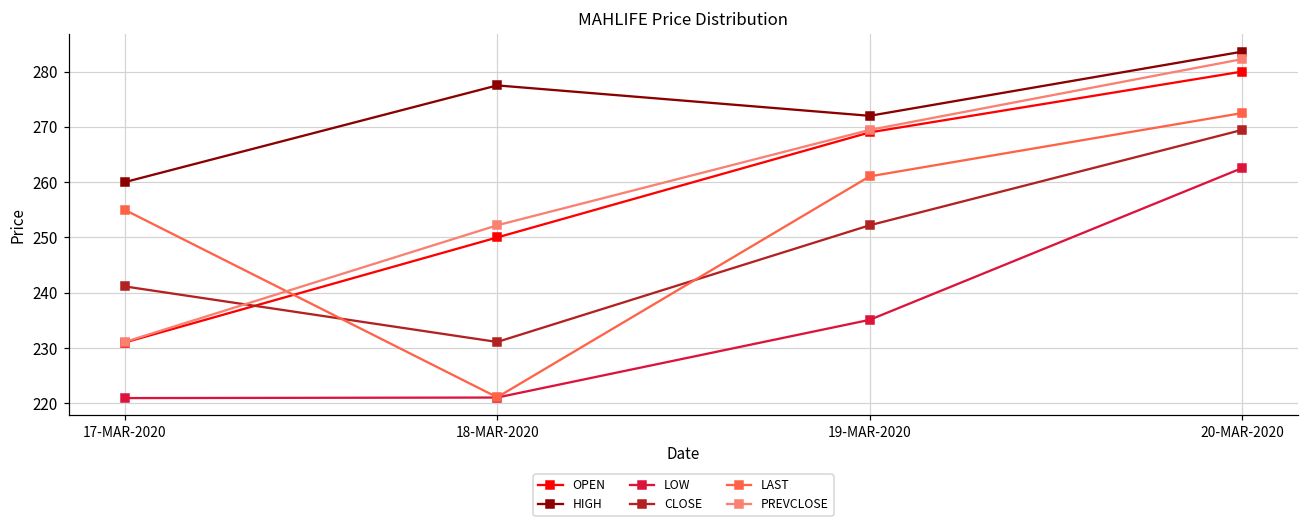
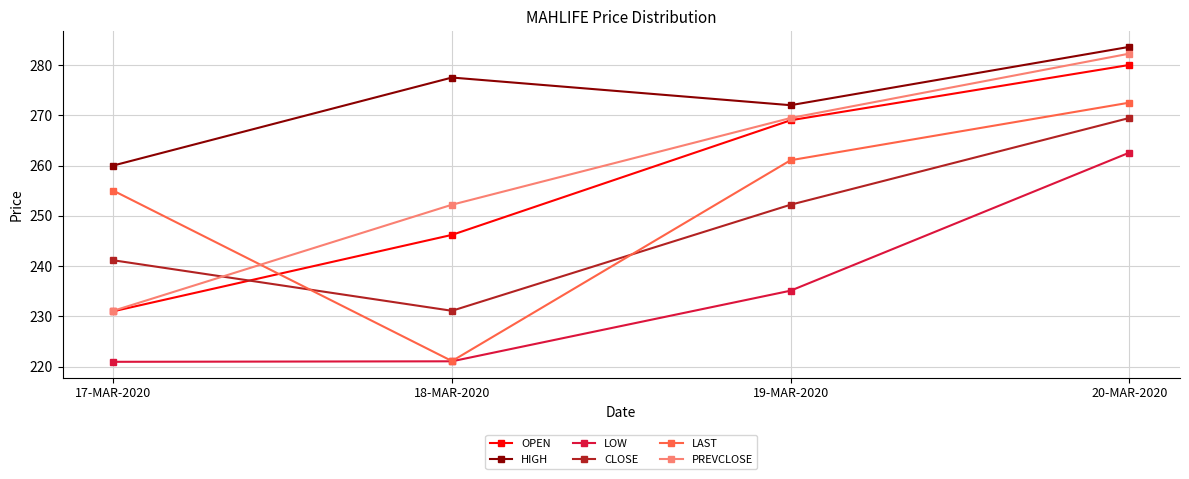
  {
    "OPEN": {
-     "18-MAR-2020": 250,
+     "18-MAR-2020": 246,
      "20-MAR-2020": 280
    },
    "HIGH": {
      "17-MAR-2020": 260,
      "18-MAR-2020": 278,
      "19-MAR-2020": 272,
      "20-MAR-2020": 284
    }
  }
